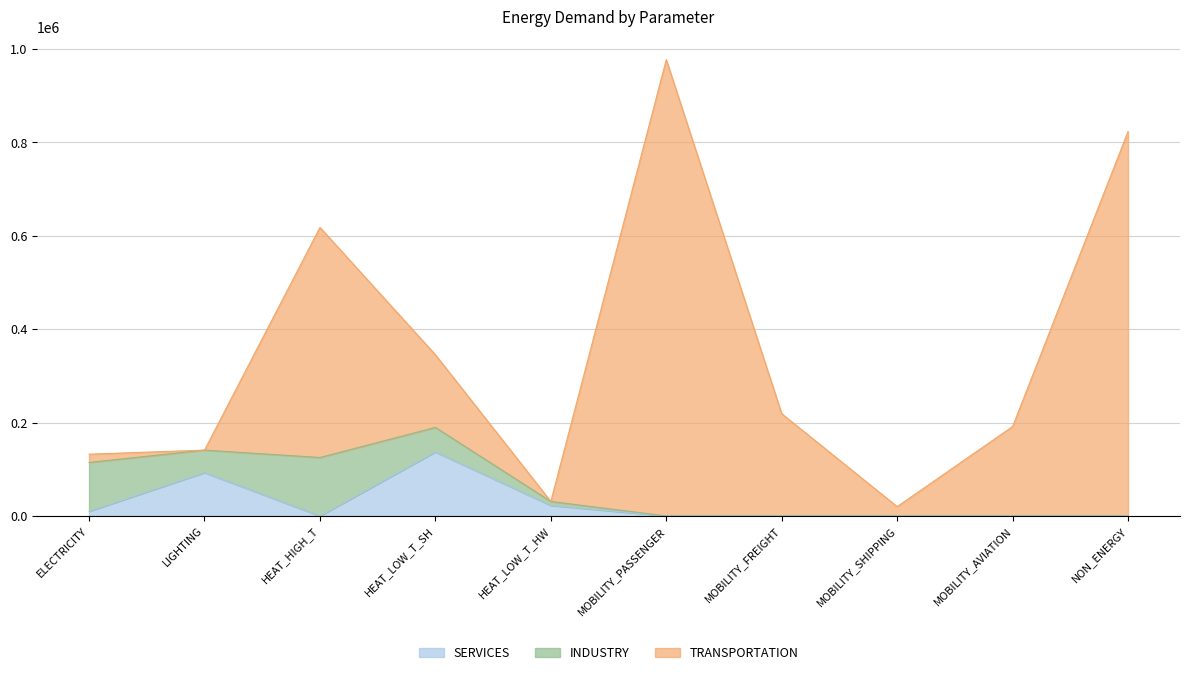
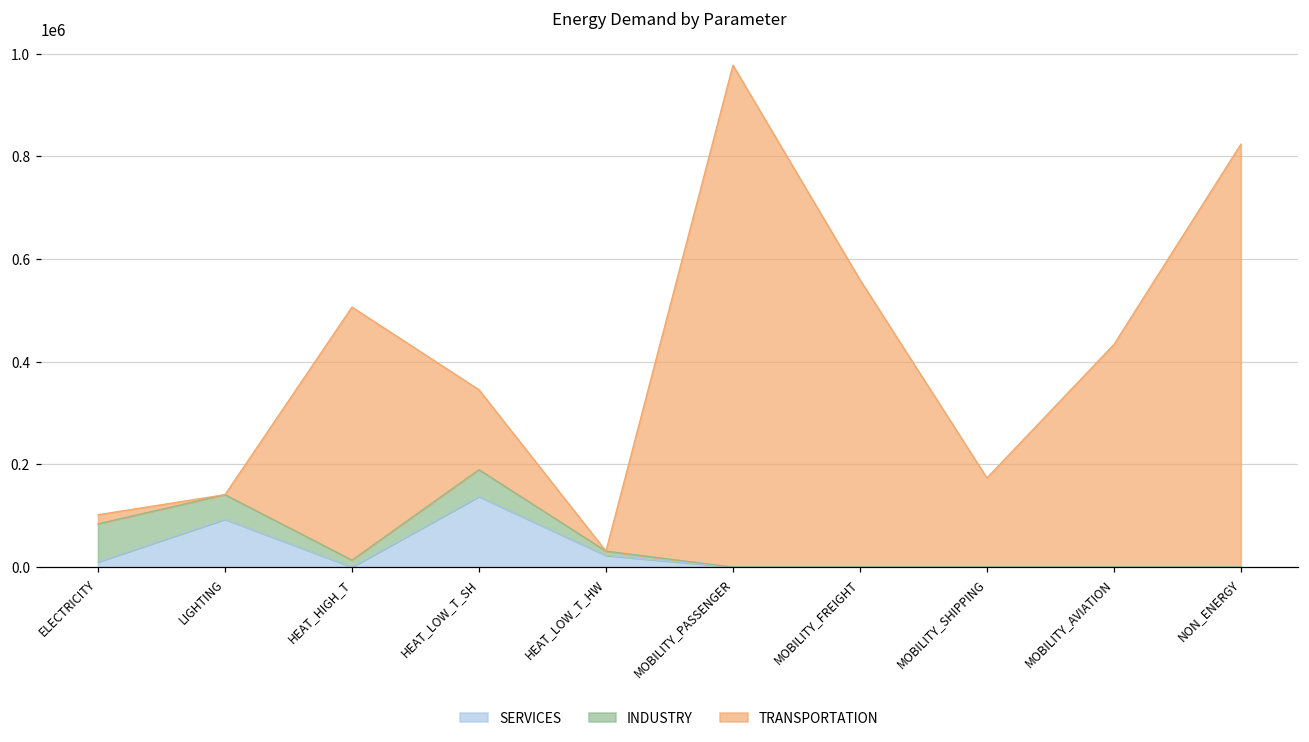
  {
    "SERVICES": {
      "ELECTRICITY": 10000,
      "LIGHTING": 90000,
      "HEAT_HIGH_T": 0,
      "HEAT_LOW_T_SH": 140000,
      "HEAT_LOW_T_HW": 20000
    },
    "INDUSTRY": {
-     "ELECTRICITY": 100000,
-     "HEAT_HIGH_T": 130000,
+     "ELECTRICITY": 70000,
+     "HEAT_HIGH_T": 10000,
      "HEAT_LOW_T_SH": 50000
    },
    "TRANSPORTATION": {
      "ELECTRICITY": 20000,
      "HEAT_HIGH_T": 490000,
      "HEAT_LOW_T_SH": 160000,
      "MOBILITY_PASSENGER": 980000,
-     "MOBILITY_FREIGHT": 220000,
-     "MOBILITY_SHIPPING": 20000,
-     "MOBILITY_AVIATION": 190000,
+     "MOBILITY_FREIGHT": 560000,
+     "MOBILITY_SHIPPING": 170000,
+     "MOBILITY_AVIATION": 430000,
      "NON_ENERGY": 820000
    }
  }
